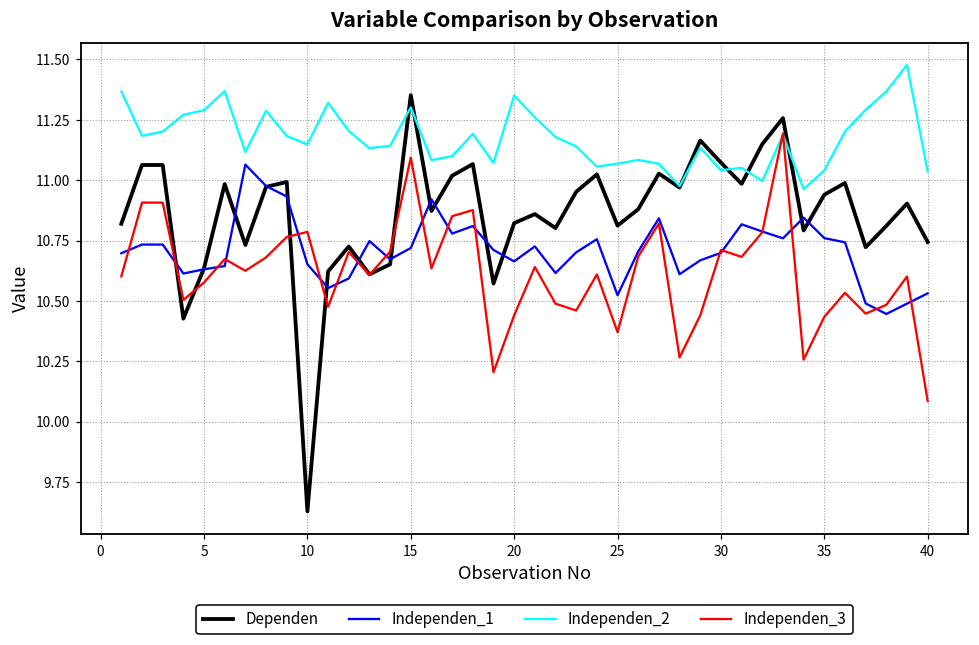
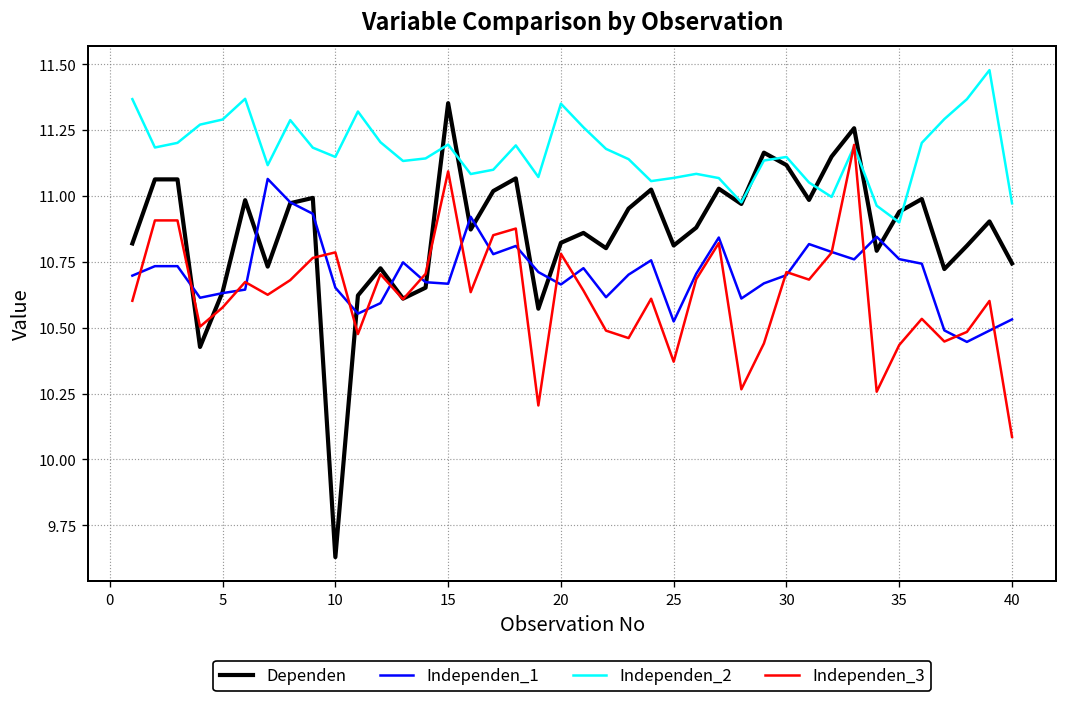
  {
    "Dependen": {
      "10": 9.63,
      "15": 11.35,
      "20": 10.82,
      "25": 10.81,
-     "30": 11.07,
+     "30": 11.12,
      "35": 10.94,
      "40": 10.74
    },
    "Independen_1": {
      "10": 10.65,
-     "15": 10.72,
+     "15": 10.67,
      "20": 10.66,
      "25": 10.52,
      "35": 10.76,
      "40": 10.53
    },
    "Independen_2": {
      "5": 11.29,
      "10": 11.15,
-     "15": 11.30,
+     "15": 11.19,
      "20": 11.35,
      "25": 11.07,
-     "30": 11.04,
-     "35": 11.04,
-     "40": 11.04
+     "30": 11.15,
+     "35": 10.90,
+     "40": 10.97
    },
    "Independen_3": {
      "5": 10.58,
      "10": 10.79,
      "15": 11.09,
-     "20": 10.44,
+     "20": 10.78,
      "25": 10.37,
      "35": 10.43,
      "40": 10.09
    }
  }
